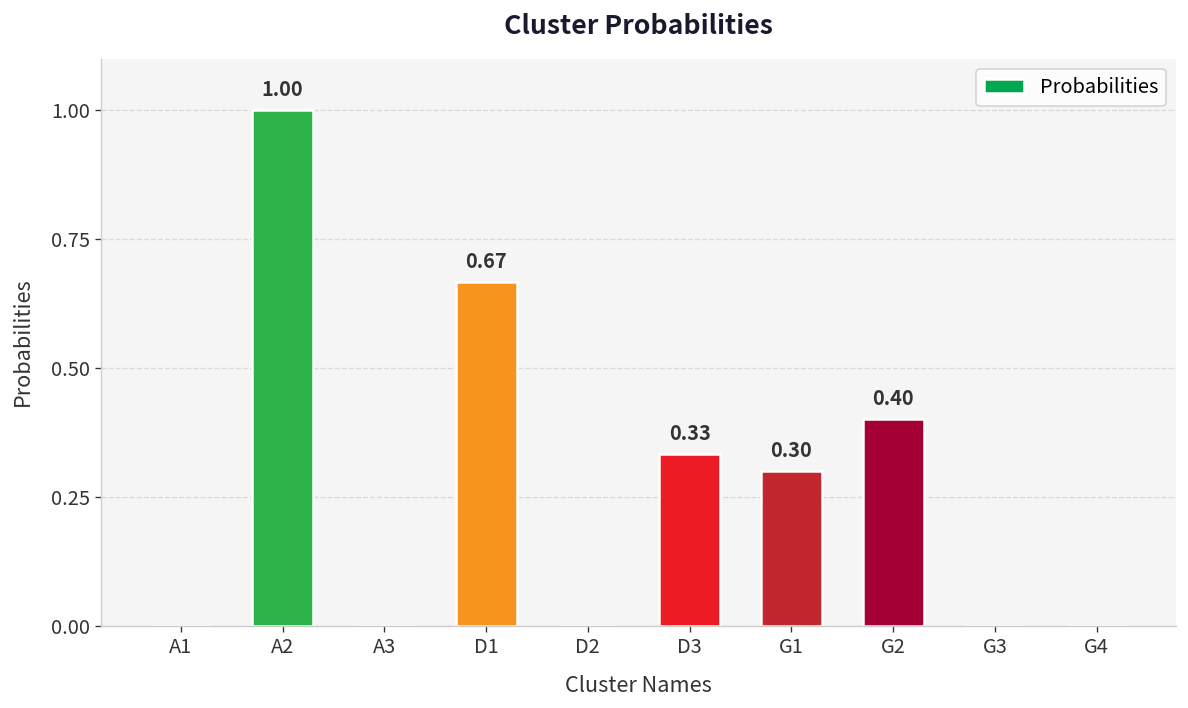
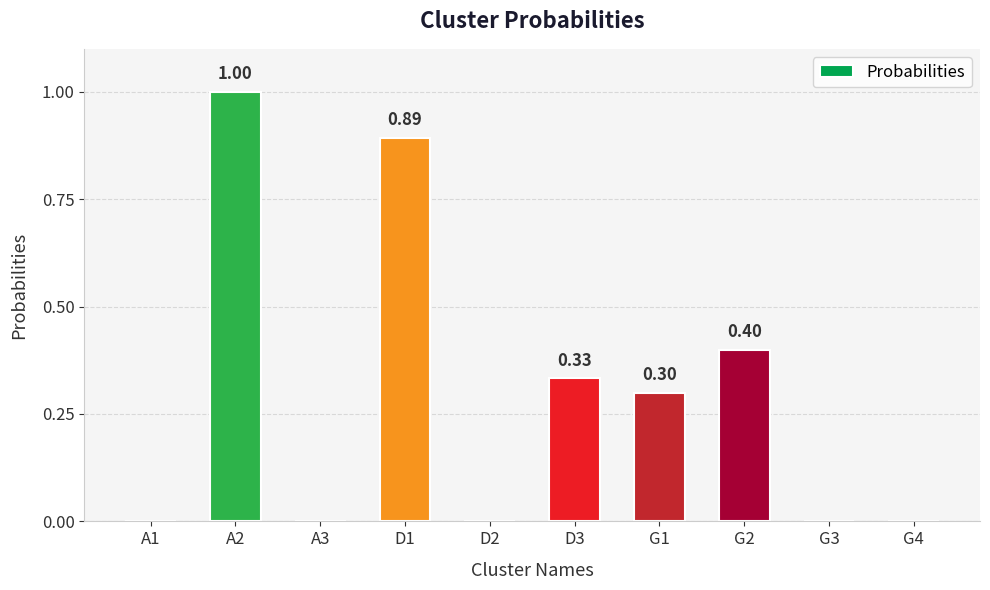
  {
    "A2": 1.00,
-   "D1": 0.67,
+   "D1": 0.89,
    "D3": 0.33,
    "G1": 0.30,
    "G2": 0.40
  }
